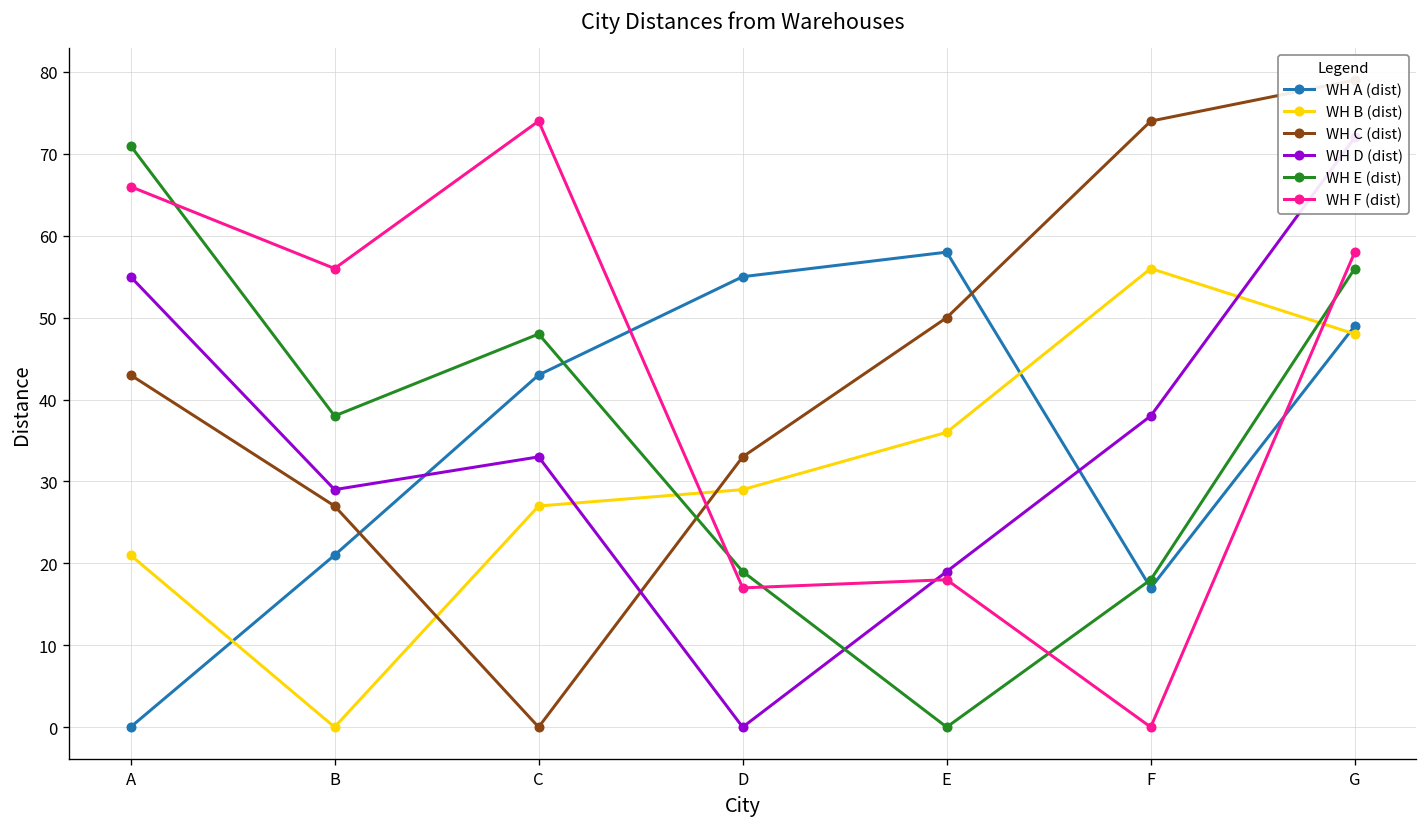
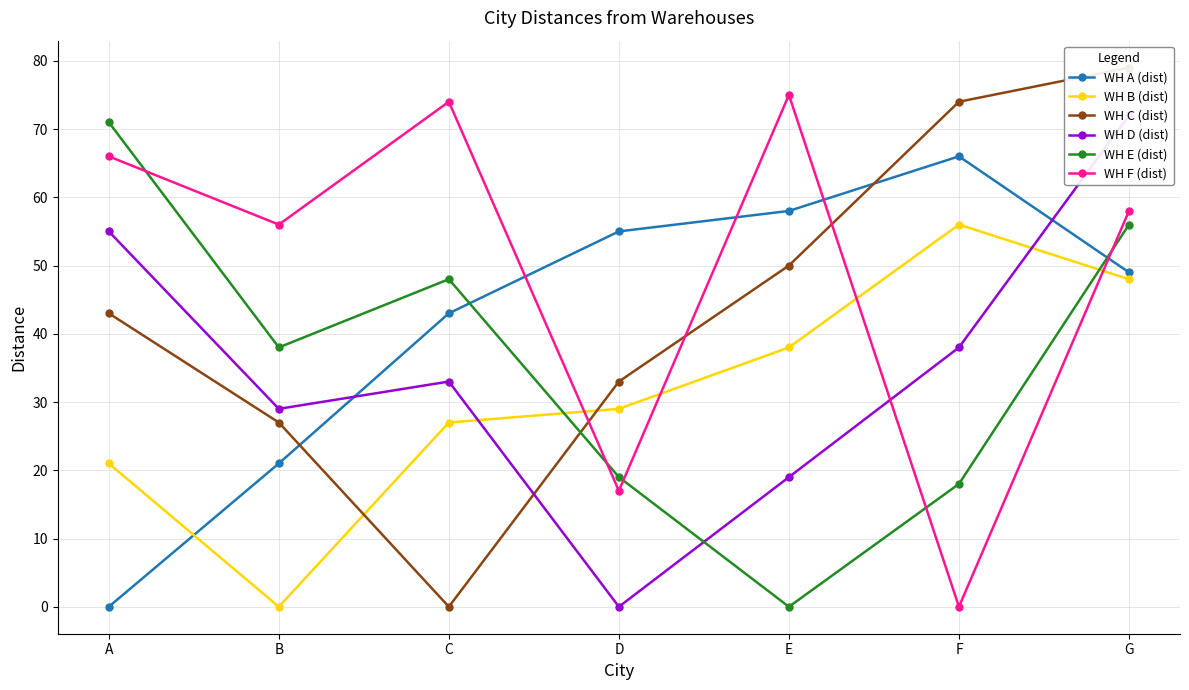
  {
    "WH A (dist)": {
      "A": 0,
      "B": 21,
      "C": 43,
      "D": 55,
      "E": 58,
-     "F": 17,
+     "F": 66,
      "G": 49
    },
    "WH B (dist)": {
      "A": 21,
      "B": 0,
      "C": 27,
      "D": 29,
-     "E": 36,
+     "E": 38,
      "F": 56,
      "G": 48
    },
    "WH C (dist)": {
      "A": 43,
      "B": 27,
      "C": 0,
      "D": 33,
      "E": 50,
      "F": 74
    },
    "WH D (dist)": {
      "A": 55,
      "B": 29,
      "C": 33,
      "D": 0,
      "E": 19,
      "F": 38
    },
    "WH E (dist)": {
      "A": 71,
      "B": 38,
      "C": 48,
      "D": 19,
      "E": 0,
      "F": 18,
      "G": 56
    },
    "WH F (dist)": {
      "A": 66,
      "B": 56,
      "C": 74,
      "D": 17,
-     "E": 18,
+     "E": 75,
      "F": 0,
      "G": 58
    }
  }
